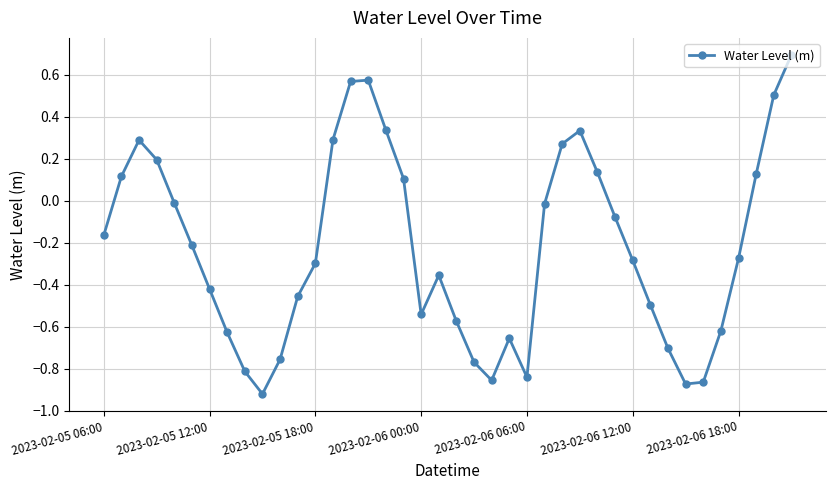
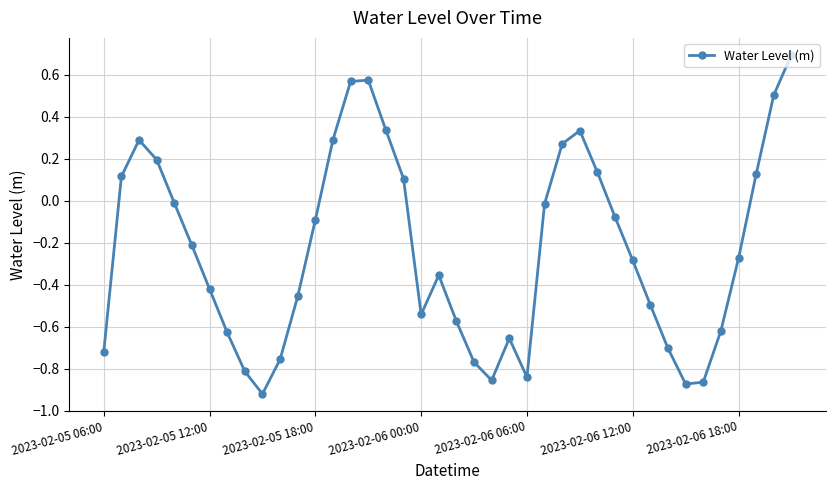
  {
-   "2023-02-05 06:00": -0.16,
+   "2023-02-05 06:00": -0.72,
    "2023-02-05 12:00": -0.42,
-   "2023-02-05 18:00": -0.30,
+   "2023-02-05 18:00": -0.09,
    "2023-02-06 00:00": -0.54,
    "2023-02-06 06:00": -0.84,
    "2023-02-06 12:00": -0.28,
    "2023-02-06 18:00": -0.27
  }
